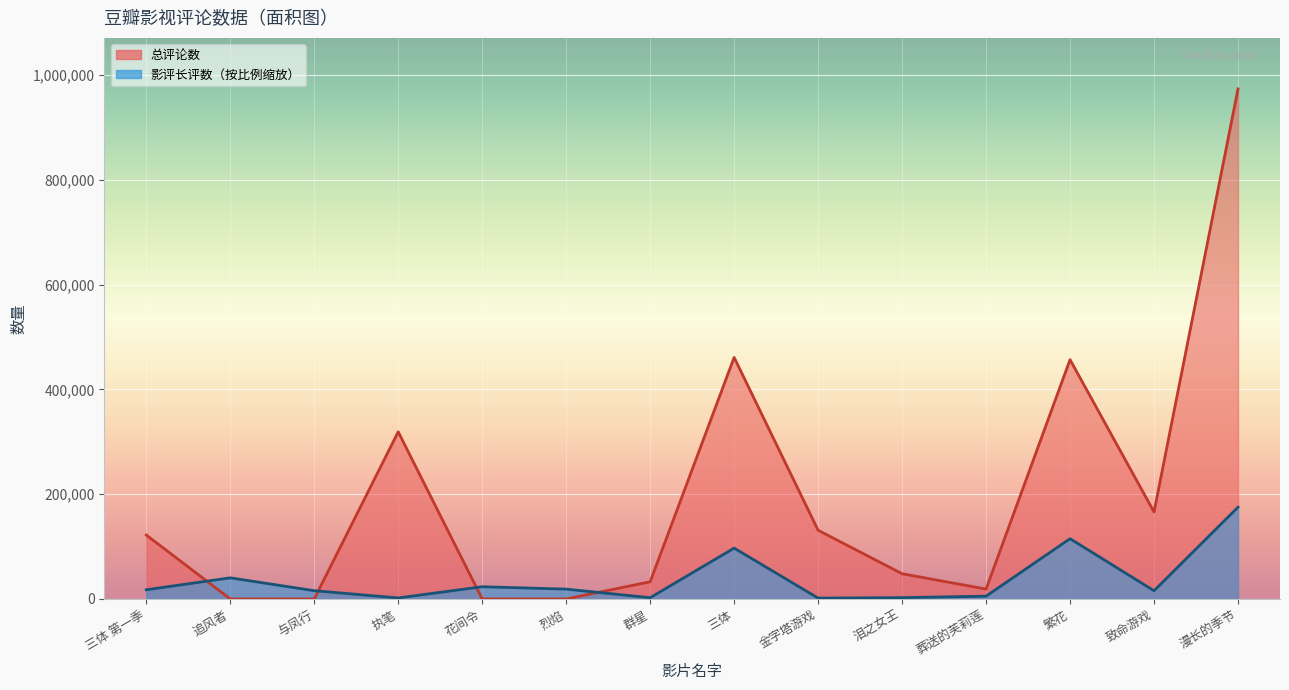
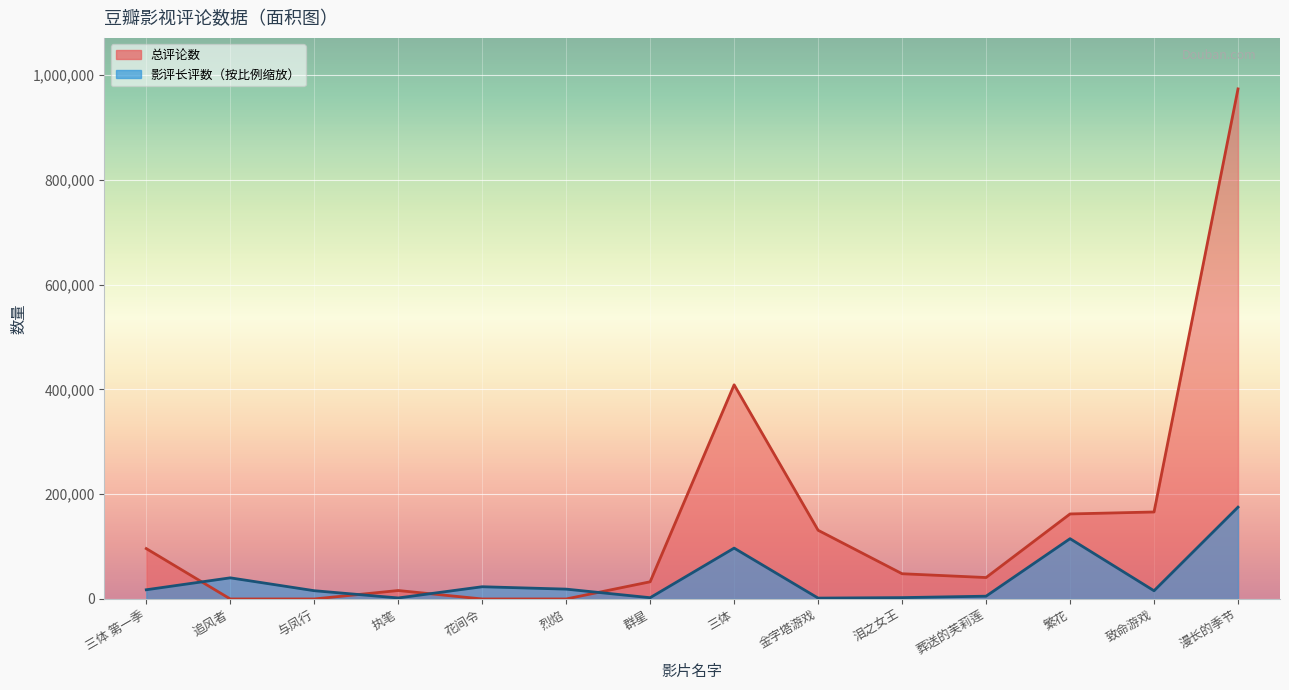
  {
    "总评论数": {
-     "三体 第一季": "120,000",
+     "三体 第一季": "100,000",
      "追风者": "0",
      "与凤行": "0",
-     "执笔": "320,000",
+     "执笔": "20,000",
      "花间令": "0",
      "烈焰": "0",
      "群星": "30,000",
-     "三体": "460,000",
+     "三体": "410,000",
      "金字塔游戏": "130,000",
      "泪之女王": "50,000",
-     "葬送的芙莉莲": "20,000",
-     "繁花": "460,000",
+     "葬送的芙莉莲": "40,000",
+     "繁花": "160,000",
      "致命游戏": "170,000",
      "漫长的季节": "970,000"
    }
  }
